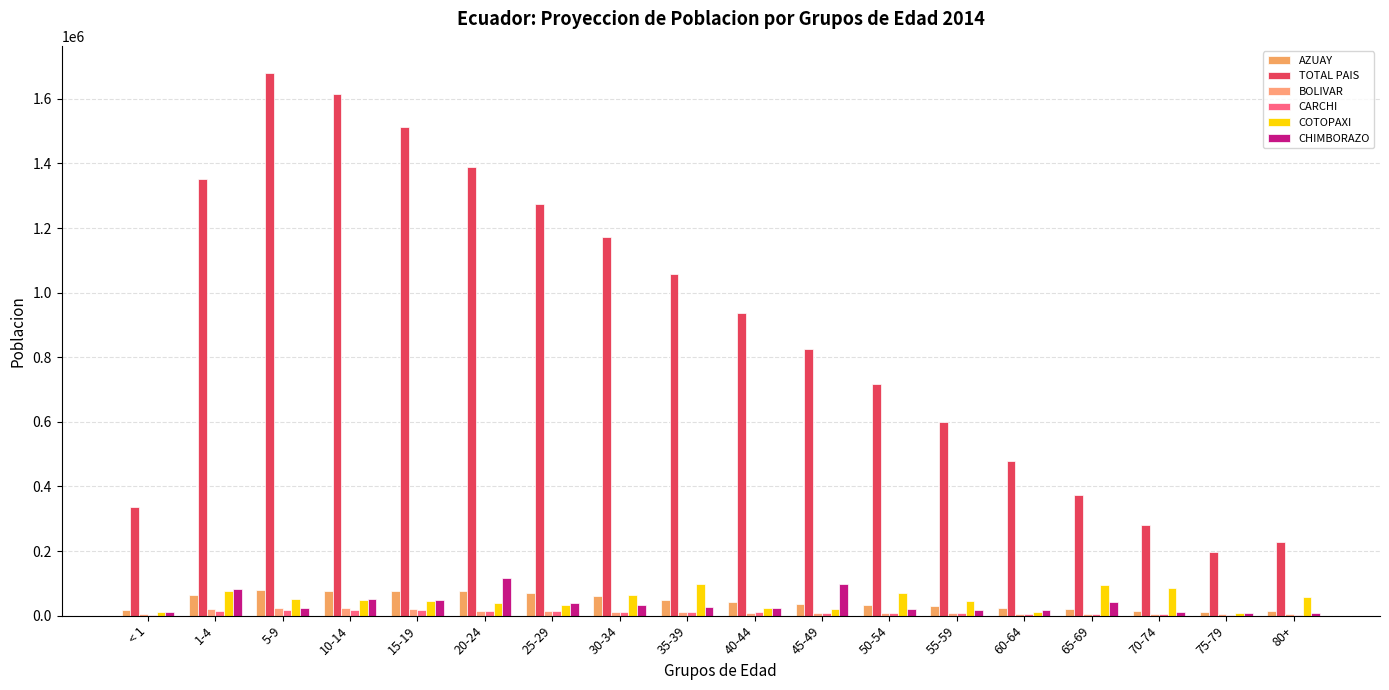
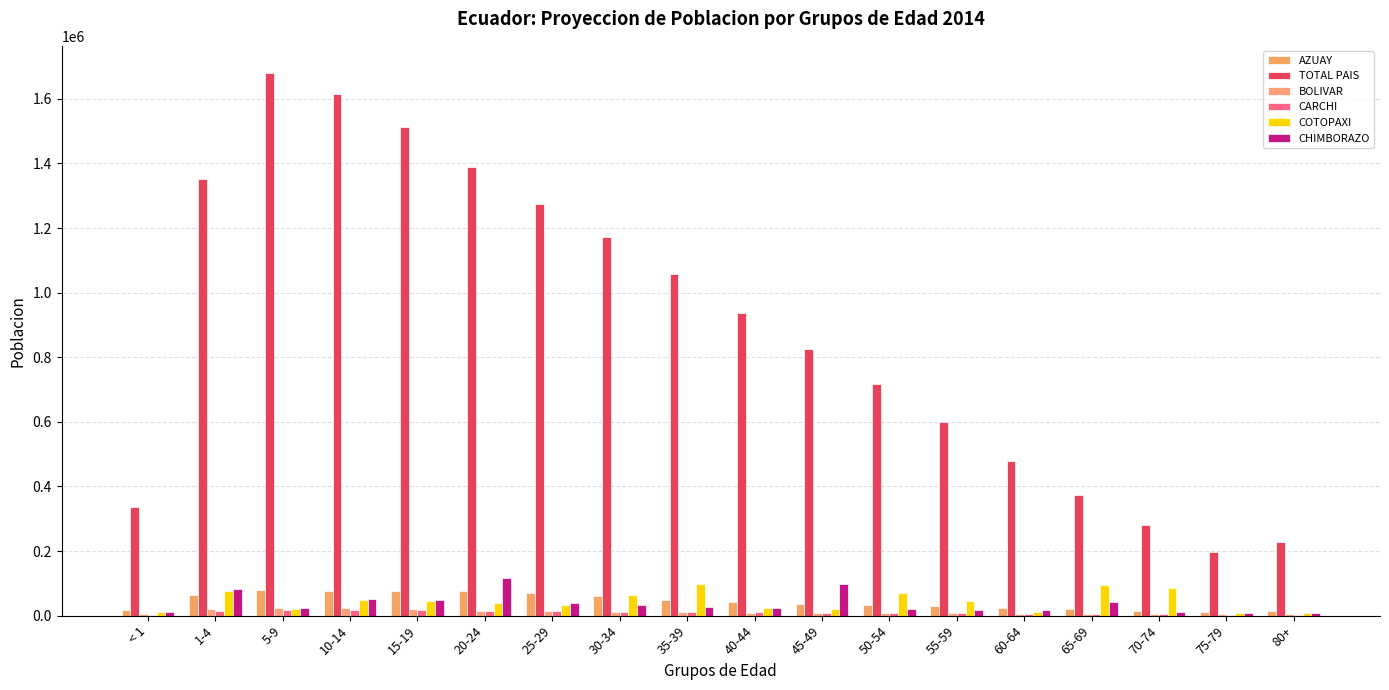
  {
    "COTOPAXI": {
      "< 1": 10000,
      "1-4": 80000,
-     "5-9": 50000,
+     "5-9": 20000,
      "10-14": 50000,
      "15-19": 40000,
      "20-24": 40000,
      "25-29": 30000,
      "30-34": 60000,
      "35-39": 100000,
      "40-44": 20000,
      "45-49": 20000,
      "50-54": 70000,
      "55-59": 40000,
      "60-64": 10000,
      "65-69": 100000,
      "70-74": 90000,
-     "80+": 60000
+     "80+": 10000
    },
    "CHIMBORAZO": {
      "< 1": 10000,
      "1-4": 80000,
      "5-9": 20000,
      "10-14": 50000,
      "15-19": 50000,
      "20-24": 120000,
      "25-29": 40000,
      "30-34": 30000,
      "35-39": 30000,
      "40-44": 30000,
      "45-49": 100000,
      "50-54": 20000,
      "55-59": 20000,
      "60-64": 20000,
      "65-69": 40000,
      "70-74": 10000,
      "75-79": 10000,
      "80+": 10000
    }
  }
